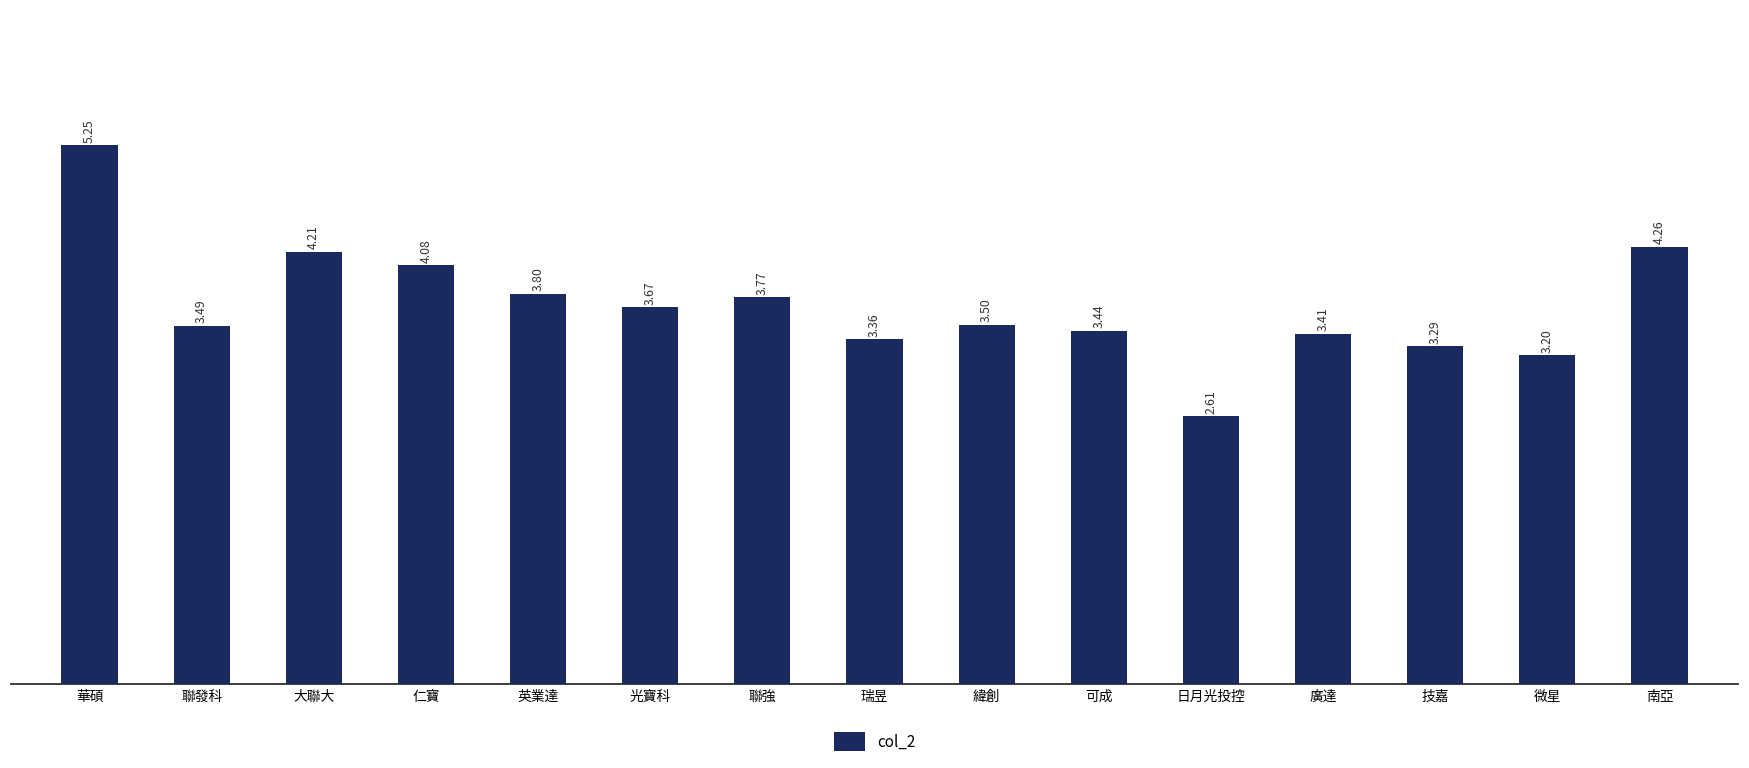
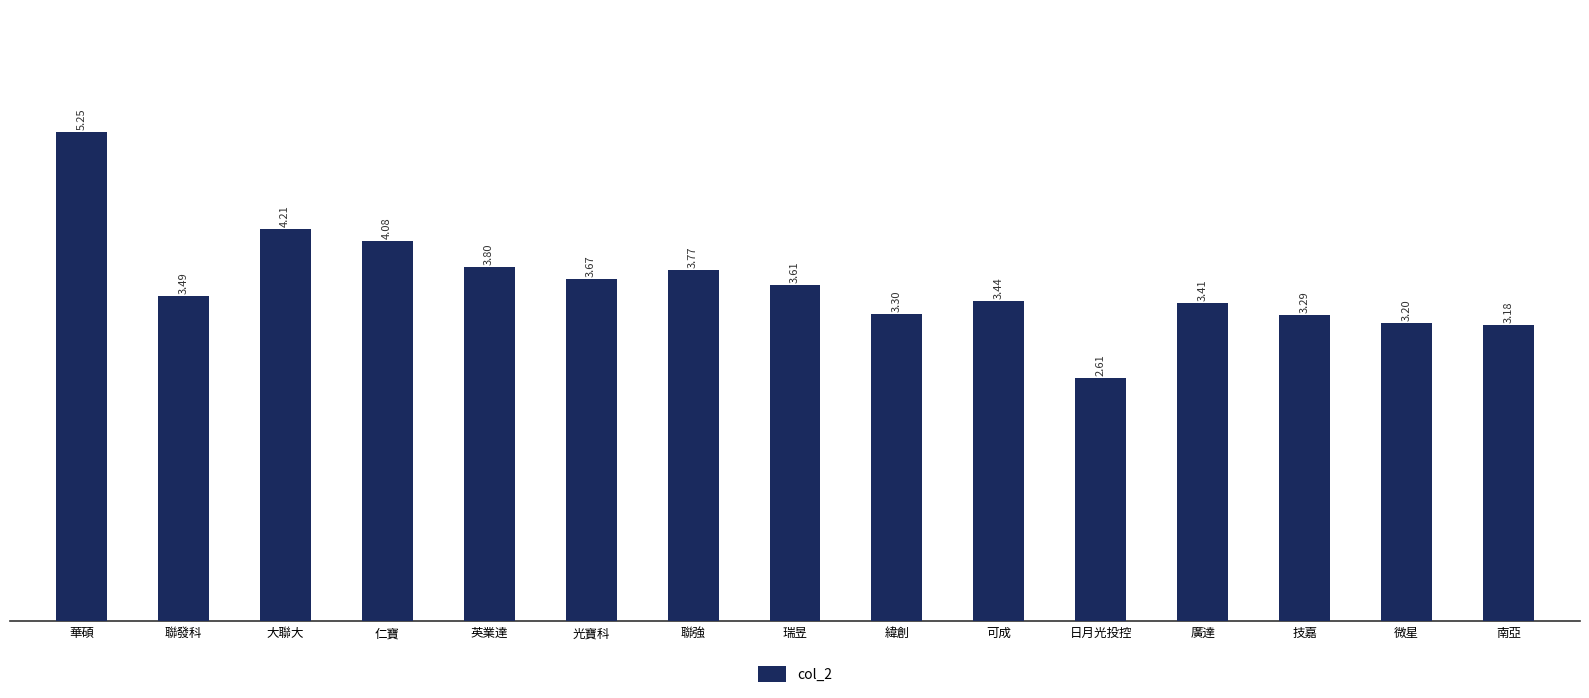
  {
    "華碩": 5.25,
    "聯發科": 3.49,
    "大聯大": 4.21,
    "仁寶": 4.08,
    "英業達": 3.80,
    "光寶科": 3.67,
    "聯強": 3.77,
-   "瑞昱": 3.36,
-   "緯創": 3.50,
+   "瑞昱": 3.61,
+   "緯創": 3.30,
    "可成": 3.44,
    "日月光投控": 2.61,
    "廣達": 3.41,
    "技嘉": 3.29,
    "微星": 3.20,
-   "南亞": 4.26
+   "南亞": 3.18
  }
